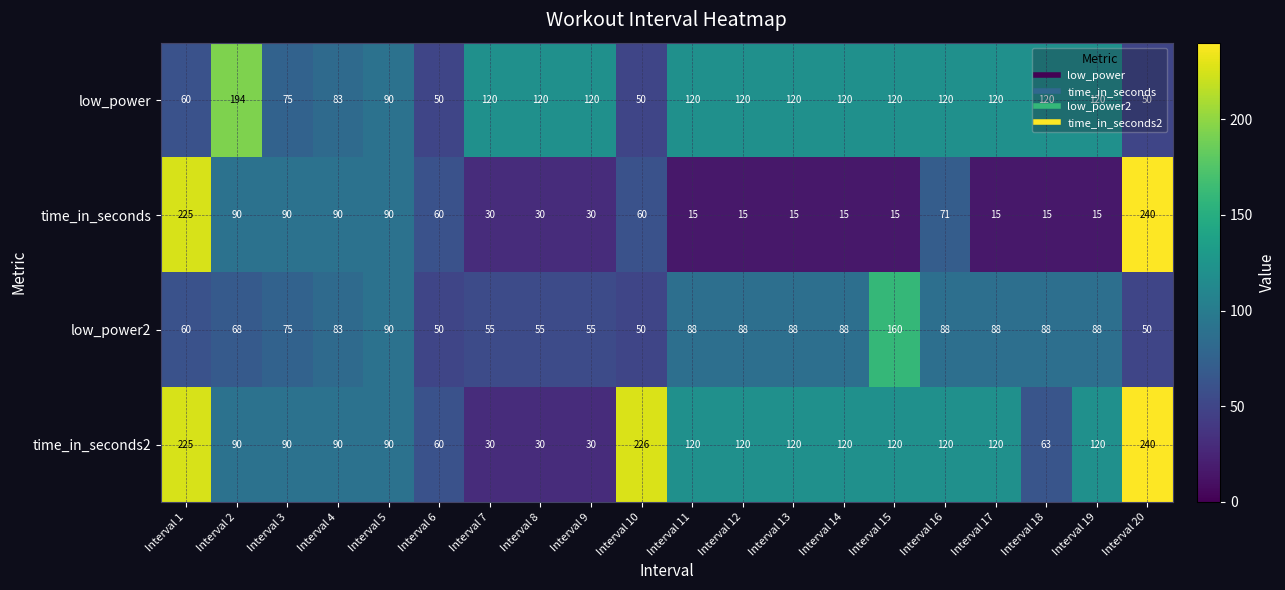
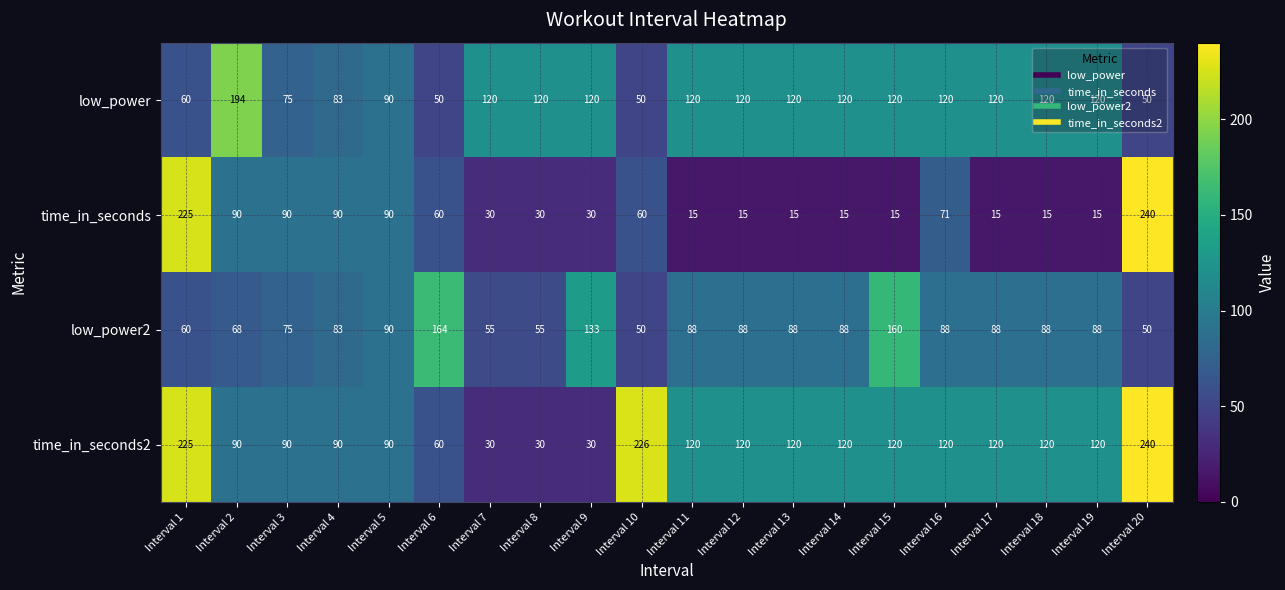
  {
    "low_power": {
      "Interval 1": 60,
      "Interval 2": 194,
      "Interval 3": 75,
      "Interval 4": 83,
      "Interval 5": 90,
      "Interval 6": 50,
      "Interval 7": 120,
      "Interval 8": 120,
      "Interval 9": 120,
      "Interval 10": 50,
      "Interval 11": 120,
      "Interval 12": 120,
      "Interval 13": 120,
      "Interval 14": 120,
      "Interval 15": 120,
      "Interval 16": 120,
      "Interval 17": 120
    },
    "time_in_seconds": {
      "Interval 1": 225,
      "Interval 2": 90,
      "Interval 3": 90,
      "Interval 4": 90,
      "Interval 5": 90,
      "Interval 6": 60,
      "Interval 7": 30,
      "Interval 8": 30,
      "Interval 9": 30,
      "Interval 10": 60,
      "Interval 11": 15,
      "Interval 12": 15,
      "Interval 13": 15,
      "Interval 14": 15,
      "Interval 15": 15,
      "Interval 16": 71,
      "Interval 17": 15,
      "Interval 18": 15,
      "Interval 19": 15,
      "Interval 20": 240
    },
    "low_power2": {
      "Interval 1": 60,
      "Interval 2": 68,
      "Interval 3": 75,
      "Interval 4": 83,
      "Interval 5": 90,
-     "Interval 6": 50,
+     "Interval 6": 164,
      "Interval 7": 55,
      "Interval 8": 55,
-     "Interval 9": 55,
+     "Interval 9": 133,
      "Interval 10": 50,
      "Interval 11": 88,
      "Interval 12": 88,
      "Interval 13": 88,
      "Interval 14": 88,
      "Interval 15": 160,
      "Interval 16": 88,
      "Interval 17": 88,
      "Interval 18": 88,
      "Interval 19": 88,
      "Interval 20": 50
    },
    "time_in_seconds2": {
      "Interval 1": 225,
      "Interval 2": 90,
      "Interval 3": 90,
      "Interval 4": 90,
      "Interval 5": 90,
      "Interval 6": 60,
      "Interval 7": 30,
      "Interval 8": 30,
      "Interval 9": 30,
      "Interval 10": 226,
      "Interval 11": 120,
      "Interval 12": 120,
      "Interval 13": 120,
      "Interval 14": 120,
      "Interval 15": 120,
      "Interval 16": 120,
      "Interval 17": 120,
-     "Interval 18": 63,
+     "Interval 18": 120,
      "Interval 19": 120,
      "Interval 20": 240
    }
  }
